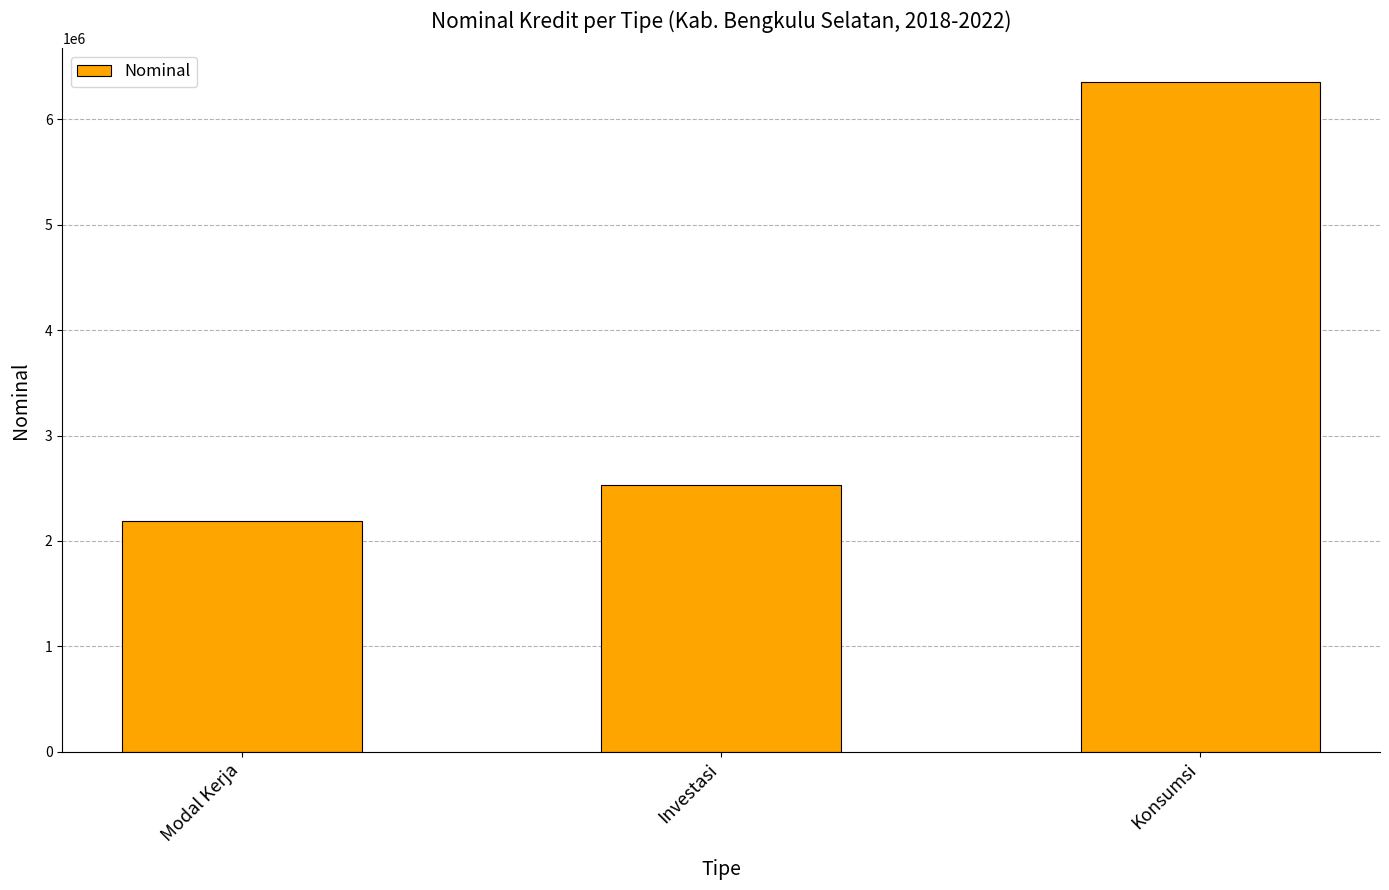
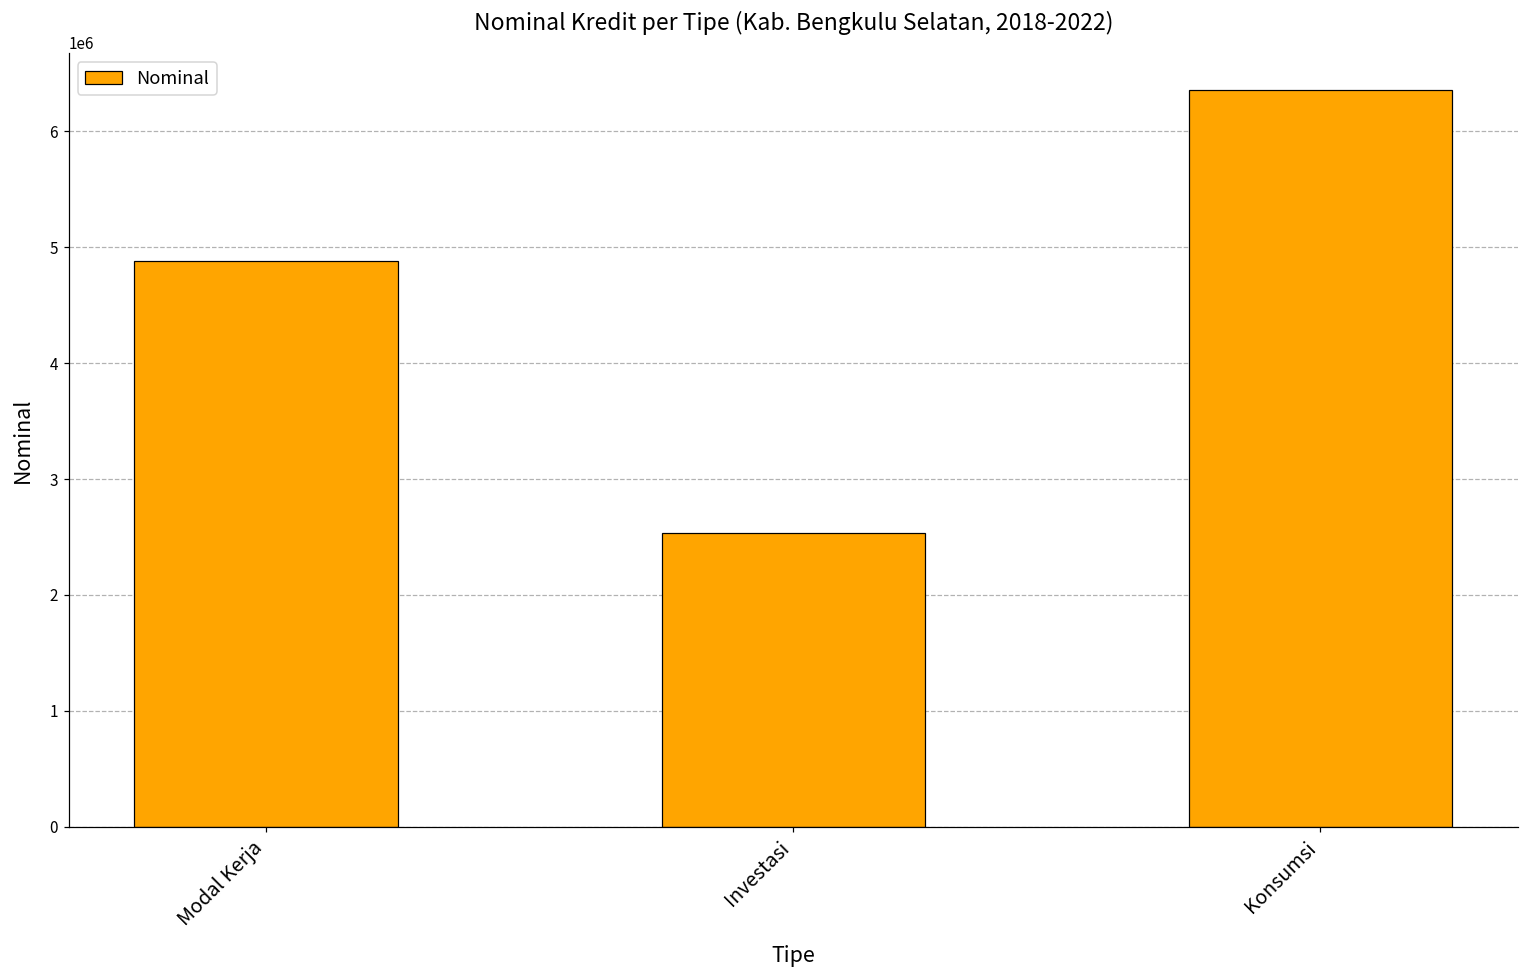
  {
-   "Modal Kerja": 2190000,
+   "Modal Kerja": 4880000,
    "Investasi": 2530000,
    "Konsumsi": 6360000
  }
